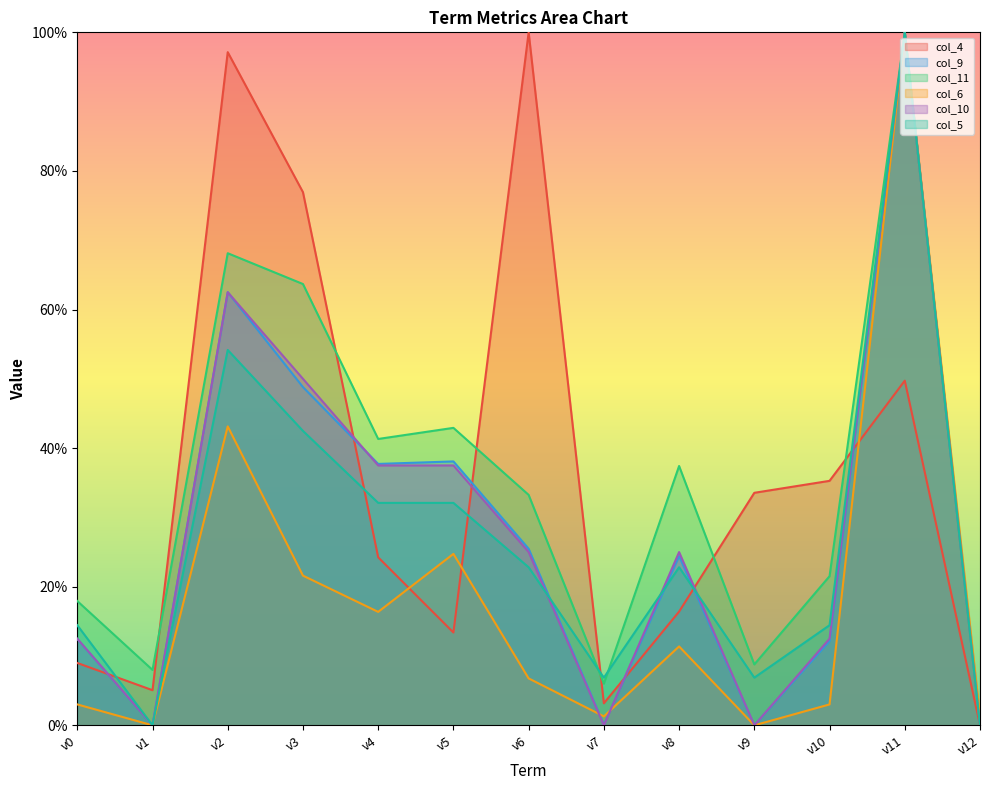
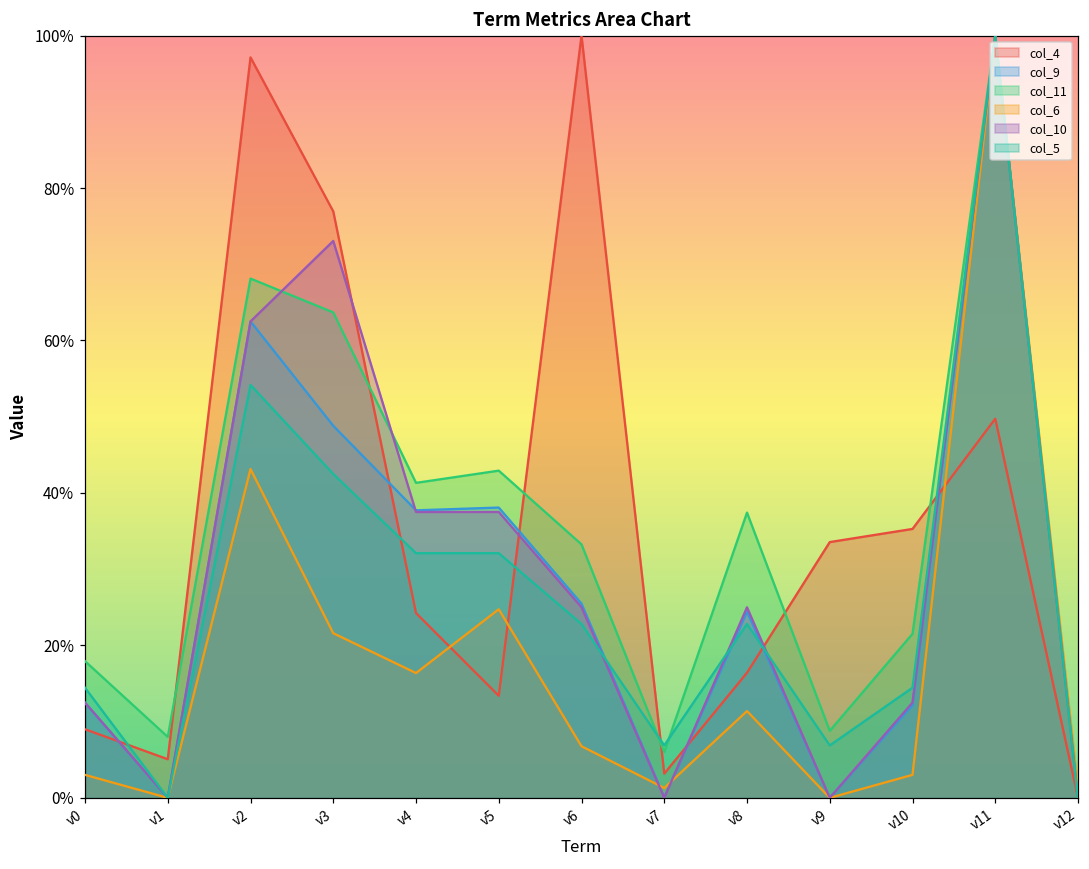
  {
    "col_10": {
-     "v3": "50%",
+     "v3": "73%",
      "v5": "38%",
      "v6": "25%",
      "v8": "25%"
    }
  }
